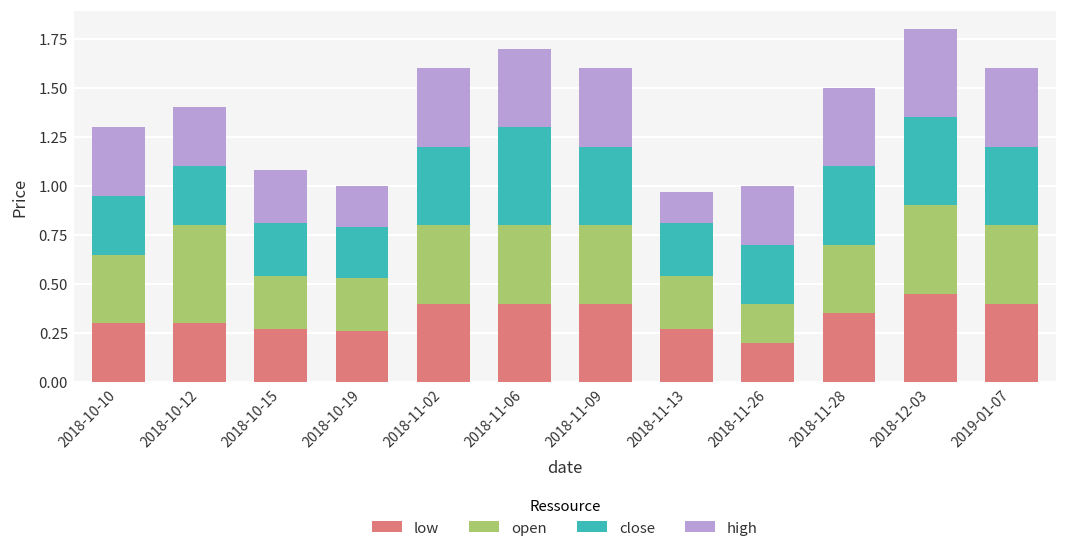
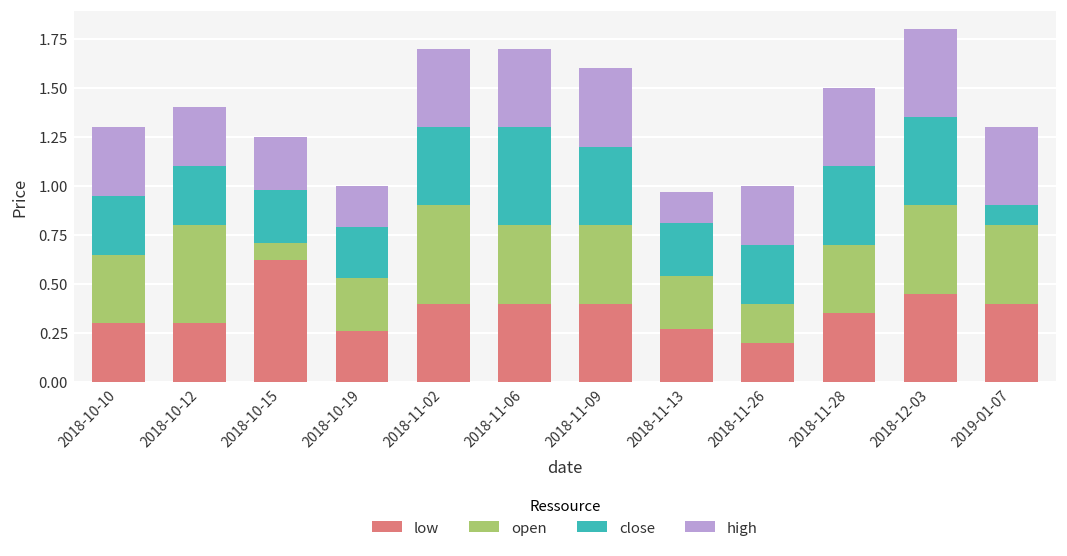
  {
    "low": {
      "2018-10-10": 0.30,
      "2018-10-12": 0.30,
-     "2018-10-15": 0.27,
+     "2018-10-15": 0.62,
      "2018-10-19": 0.26,
      "2018-11-02": 0.40,
      "2018-11-06": 0.40,
      "2018-11-09": 0.40,
      "2018-11-13": 0.27,
      "2018-11-26": 0.20,
      "2018-11-28": 0.35,
      "2018-12-03": 0.45,
      "2019-01-07": 0.40
    },
    "open": {
      "2018-10-10": 0.35,
      "2018-10-12": 0.50,
-     "2018-10-15": 0.27,
+     "2018-10-15": 0.09,
      "2018-10-19": 0.27,
-     "2018-11-02": 0.4,
+     "2018-11-02": 0.5,
      "2018-11-06": 0.40,
      "2018-11-09": 0.40,
      "2018-11-13": 0.27,
      "2018-11-26": 0.20,
      "2018-11-28": 0.35,
      "2018-12-03": 0.45,
      "2019-01-07": 0.40
    },
    "close": {
      "2018-10-10": 0.3,
      "2018-10-12": 0.3,
      "2018-10-15": 0.27,
      "2018-10-19": 0.26,
      "2018-11-02": 0.4,
      "2018-11-06": 0.5,
      "2018-11-09": 0.4,
      "2018-11-13": 0.27,
      "2018-11-26": 0.3,
      "2018-11-28": 0.4,
      "2018-12-03": 0.45,
-     "2019-01-07": 0.4
+     "2019-01-07": 0.1
    },
    "high": {
      "2018-10-10": 0.35,
      "2018-10-12": 0.30,
      "2018-10-15": 0.27,
      "2018-10-19": 0.21,
      "2018-11-02": 0.40,
      "2018-11-06": 0.40,
      "2018-11-09": 0.40,
      "2018-11-13": 0.16,
      "2018-11-26": 0.30,
      "2018-11-28": 0.40,
      "2018-12-03": 0.45,
      "2019-01-07": 0.40
    }
  }
